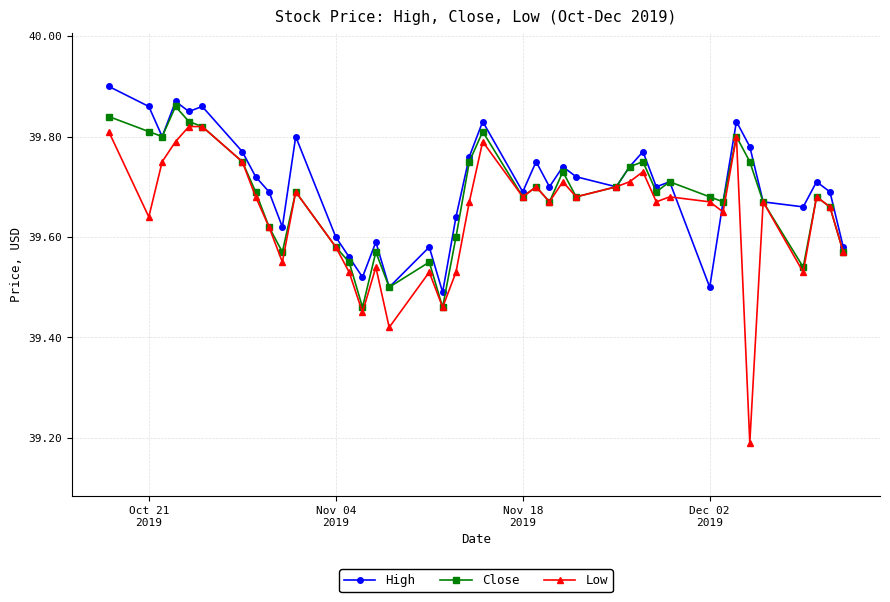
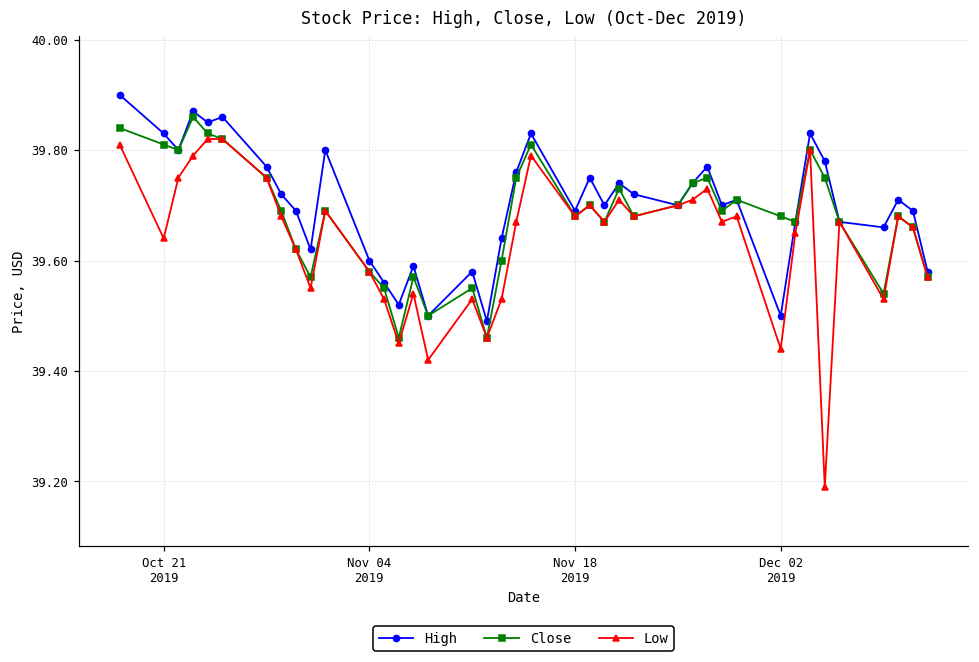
  {
    "High": {
-     "Oct 21 2019": 39.86,
+     "Oct 21 2019": 39.83,
      "Nov 04 2019": 39.60,
      "Nov 18 2019": 39.69,
      "Dec 02 2019": 39.50
    },
    "Close": {
      "Oct 21 2019": 39.81,
      "Dec 02 2019": 39.68
    },
    "Low": {
      "Oct 21 2019": 39.64,
-     "Dec 02 2019": 39.67
+     "Dec 02 2019": 39.44
    }
  }
